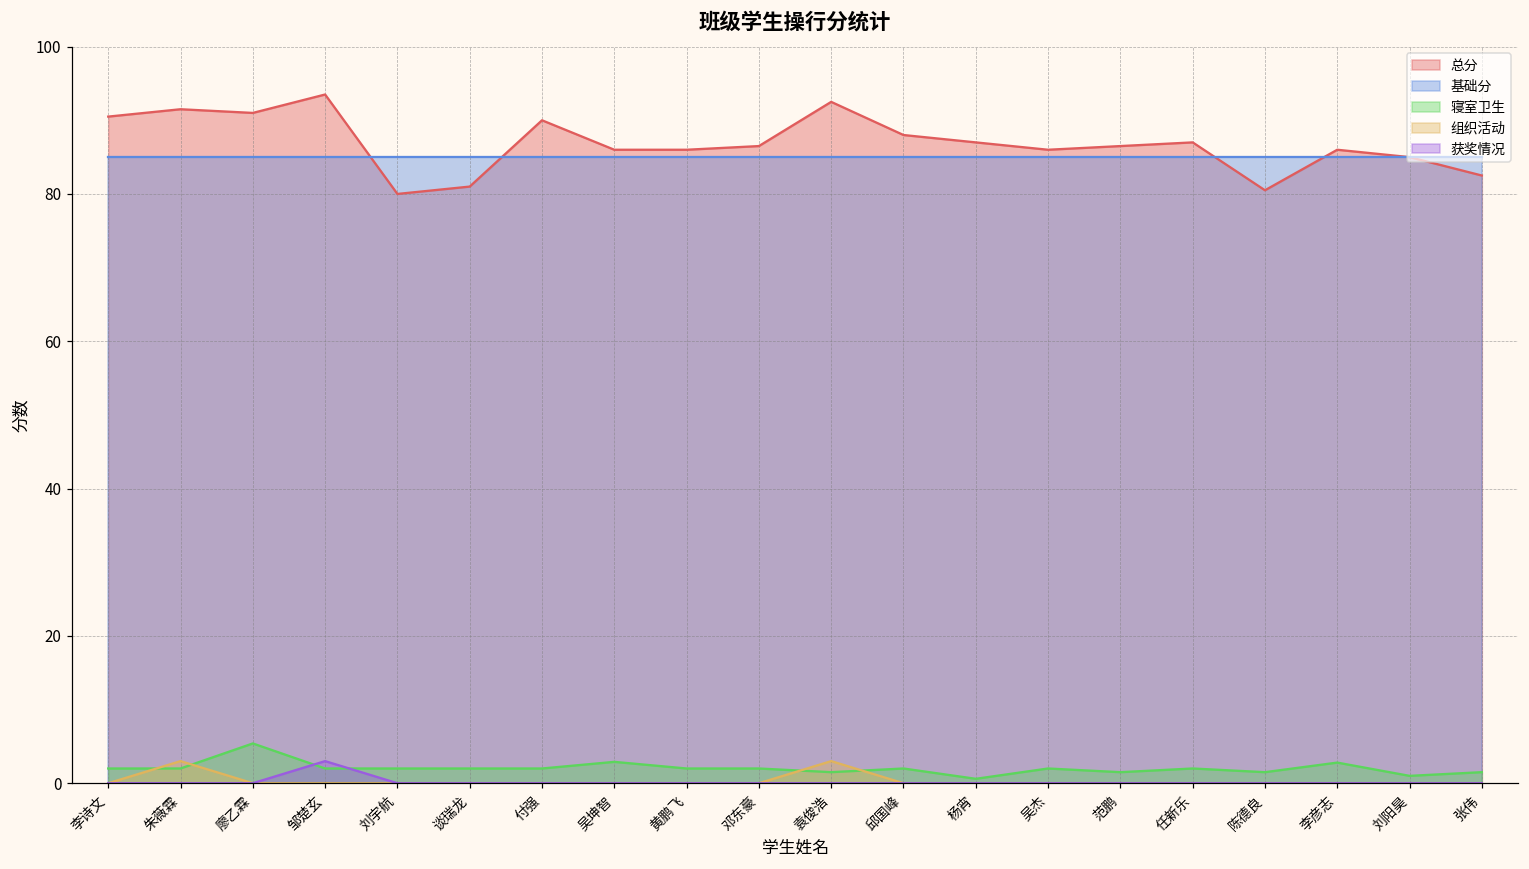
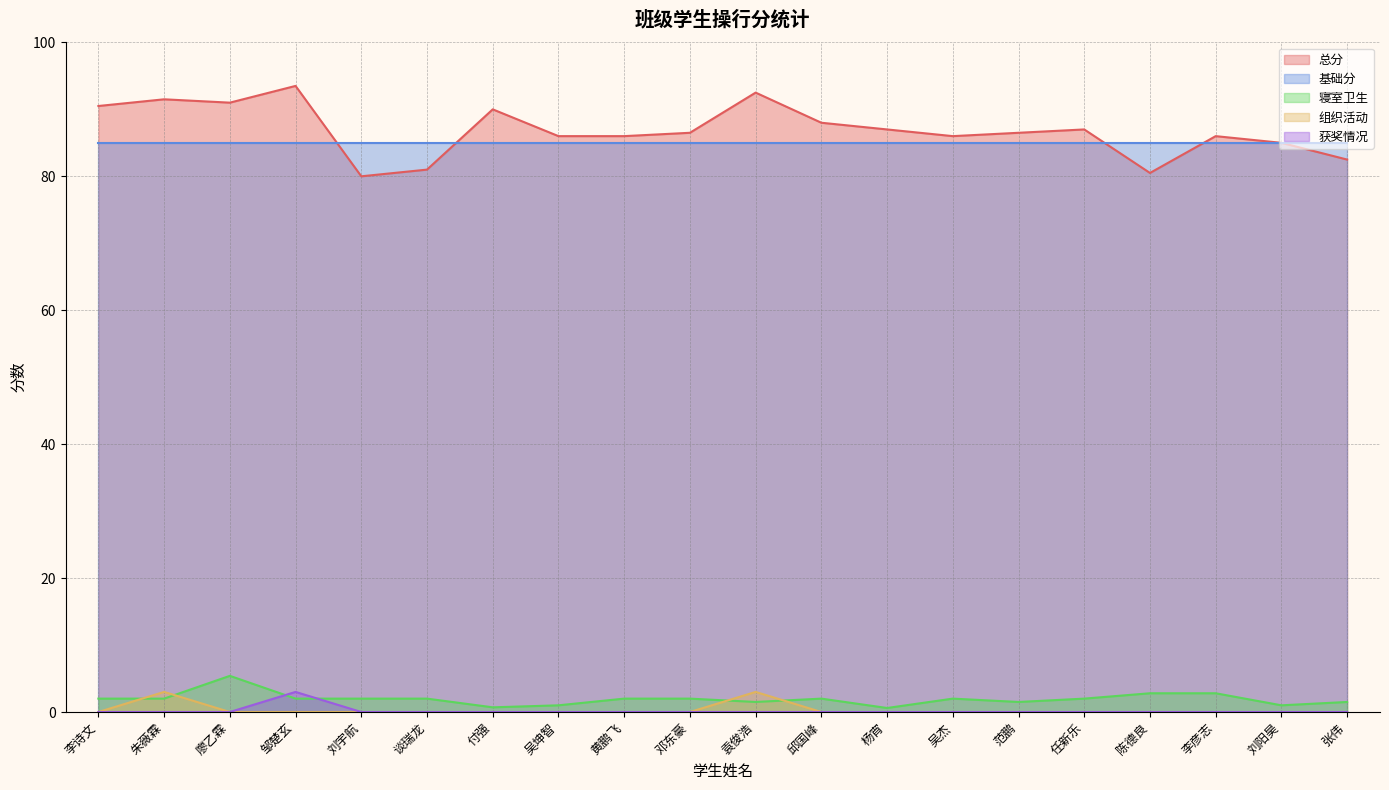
  {
    "寝室卫生": {
      "李诗文": 2,
      "朱薇霖": 2,
      "廖乙霖": 5,
      "邹楚玄": 2,
      "刘宇航": 2,
      "谈瑞龙": 2,
-     "付强": 2,
-     "吴坤智": 3,
+     "付强": 1,
+     "吴坤智": 1,
      "黄鹏飞": 2,
      "邓东豪": 2,
      "袁俊浩": 2,
      "邱国峰": 2,
      "杨宵": 1,
      "吴杰": 2,
      "范鹏": 2,
      "任新乐": 2,
-     "陈德良": 2,
+     "陈德良": 3,
      "李彦志": 3,
      "刘阳昊": 1,
      "张伟": 2
    }
  }
